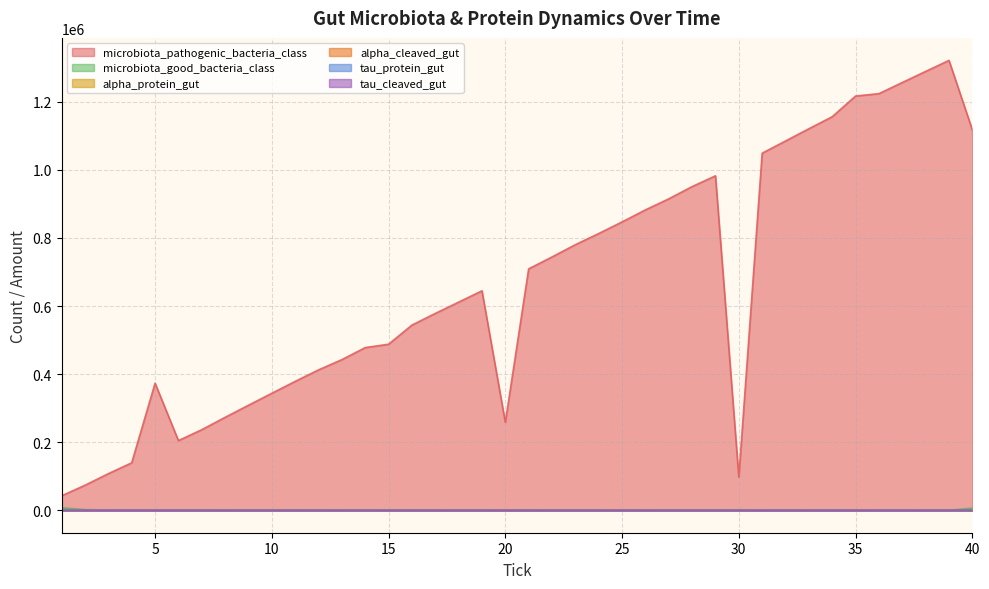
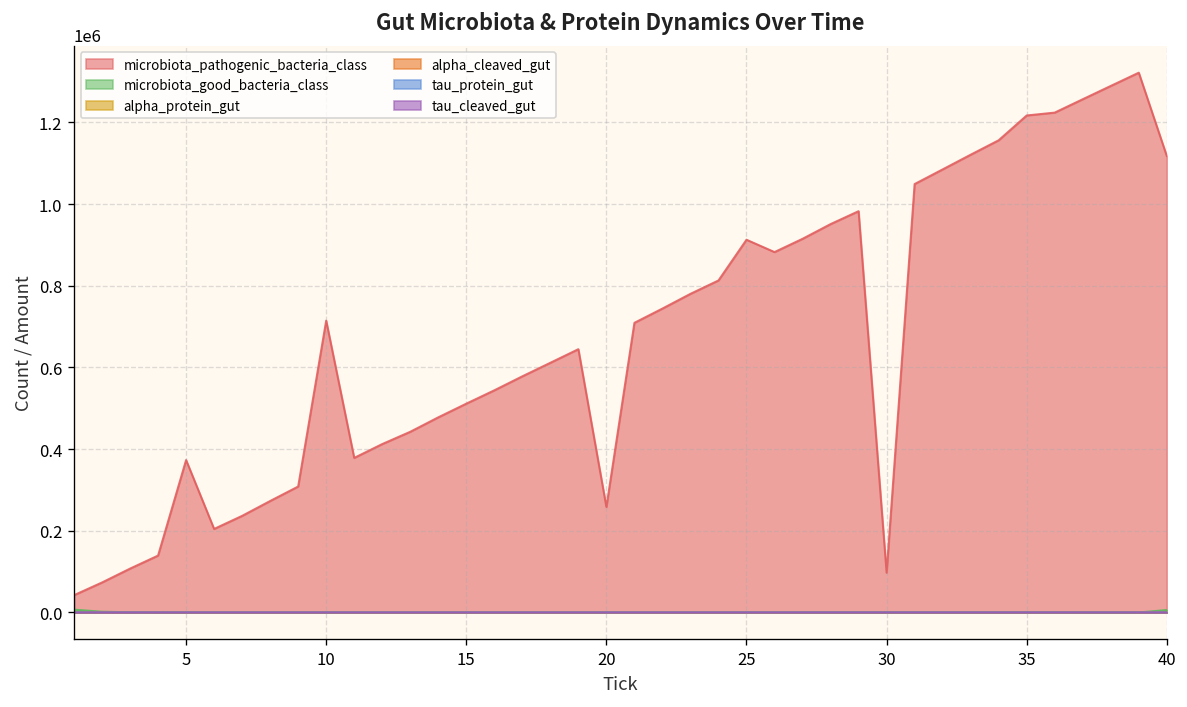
  {
    "microbiota_pathogenic_bacteria_class": {
      "5": 370000,
-     "10": 340000,
-     "15": 490000,
+     "10": 710000,
+     "15": 510000,
      "20": 260000,
-     "25": 850000,
+     "25": 910000,
      "30": 100000,
      "35": 1220000,
      "40": 1120000
    }
  }
